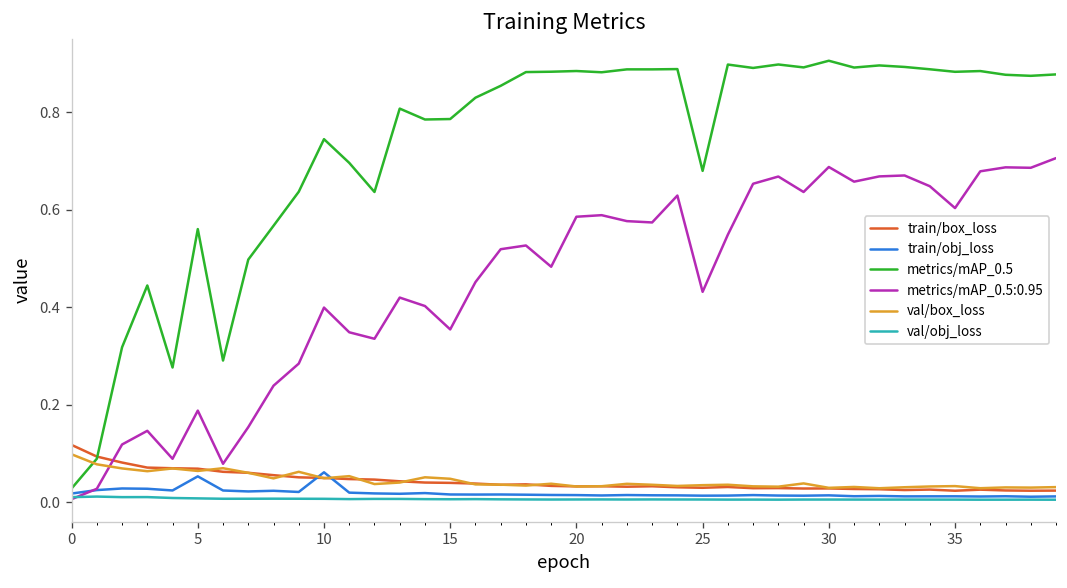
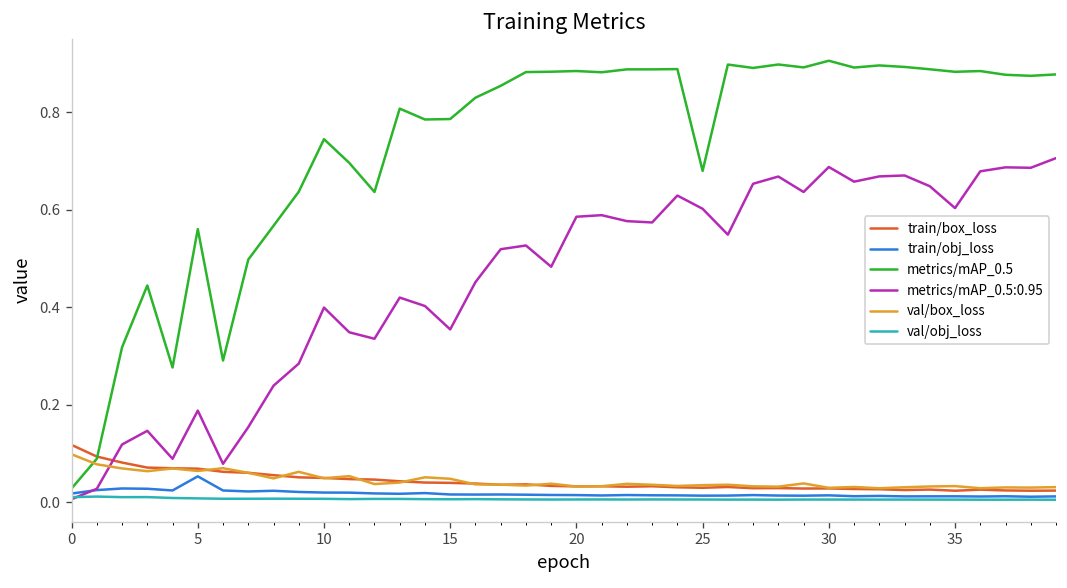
  {
    "train/box_loss": {
      "0": 0.12,
      "15": 0.04,
      "35": 0.02
    },
    "train/obj_loss": {
      "0": 0.02,
      "5": 0.05,
-     "10": 0.06,
+     "10": 0.02,
      "15": 0.02,
      "20": 0.01,
      "25": 0.01,
      "30": 0.01,
      "35": 0.01
    },
    "metrics/mAP_0.5": {
      "0": 0.03,
      "5": 0.56,
      "10": 0.74,
      "15": 0.79,
      "20": 0.88,
      "25": 0.68,
      "30": 0.91,
      "35": 0.88
    },
    "metrics/mAP_0.5:0.95": {
      "5": 0.19,
      "10": 0.40,
      "15": 0.35,
      "20": 0.59,
-     "25": 0.43,
+     "25": 0.60,
      "30": 0.69,
      "35": 0.60
    },
    "val/box_loss": {
      "0": 0.10,
      "15": 0.05,
      "35": 0.03
    },
    "val/obj_loss": {
      "5": 0.01,
      "10": 0.01,
      "15": 0.01,
      "20": 0.01,
      "25": 0.01,
      "30": 0.01,
      "35": 0.01
    }
  }
